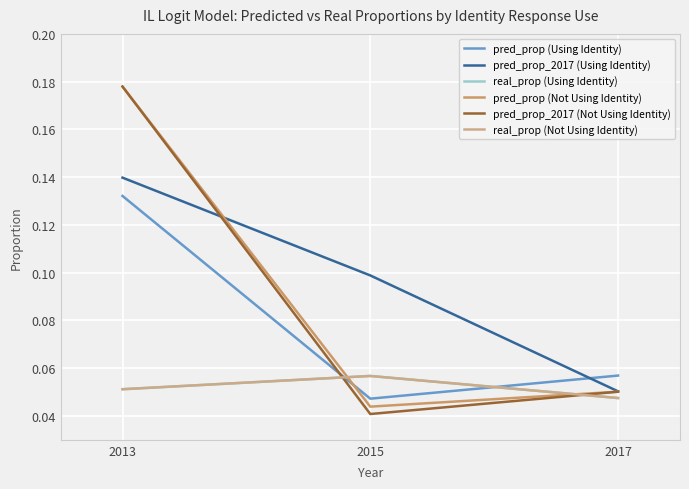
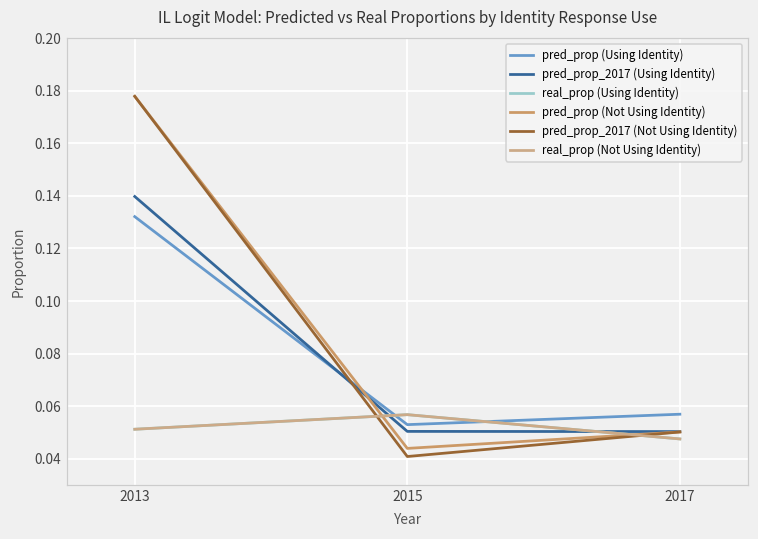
  {
    "pred_prop (Using Identity)": {
      "2013": 0.132,
-     "2015": 0.047,
+     "2015": 0.053,
      "2017": 0.057
    },
    "pred_prop_2017 (Using Identity)": {
      "2013": 0.140,
-     "2015": 0.099
+     "2015": 0.050
    },
    "pred_prop_2017 (Not Using Identity)": {
      "2015": 0.041
    }
  }
